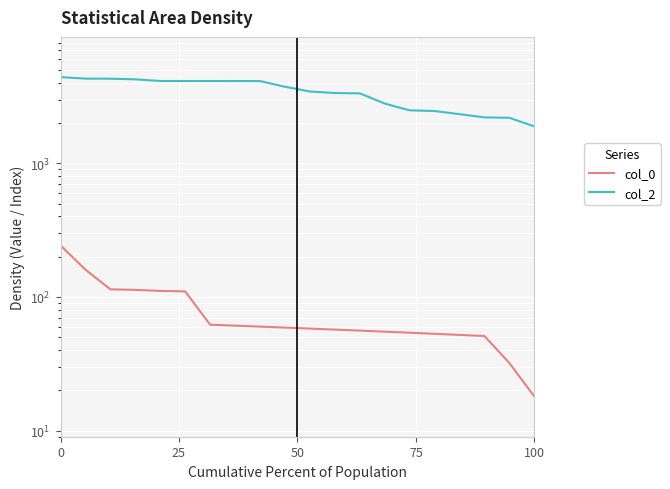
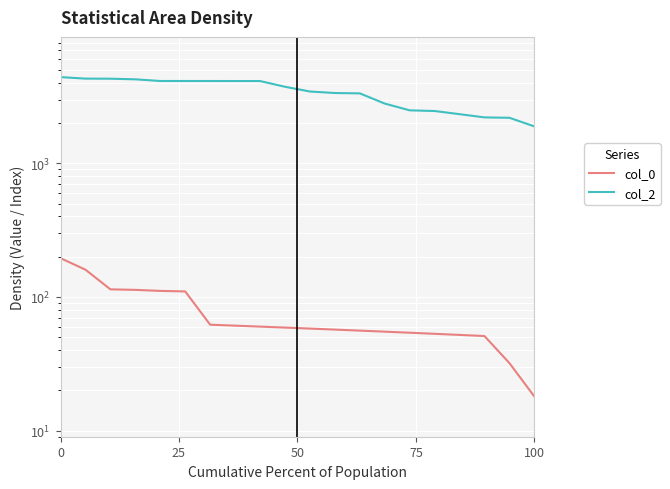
  {
    "col_0": {
-     "0": 240,
+     "0": 200,
      "100": 18
    },
    "col_2": {
      "0": 4400,
      "100": 1900
    }
  }
